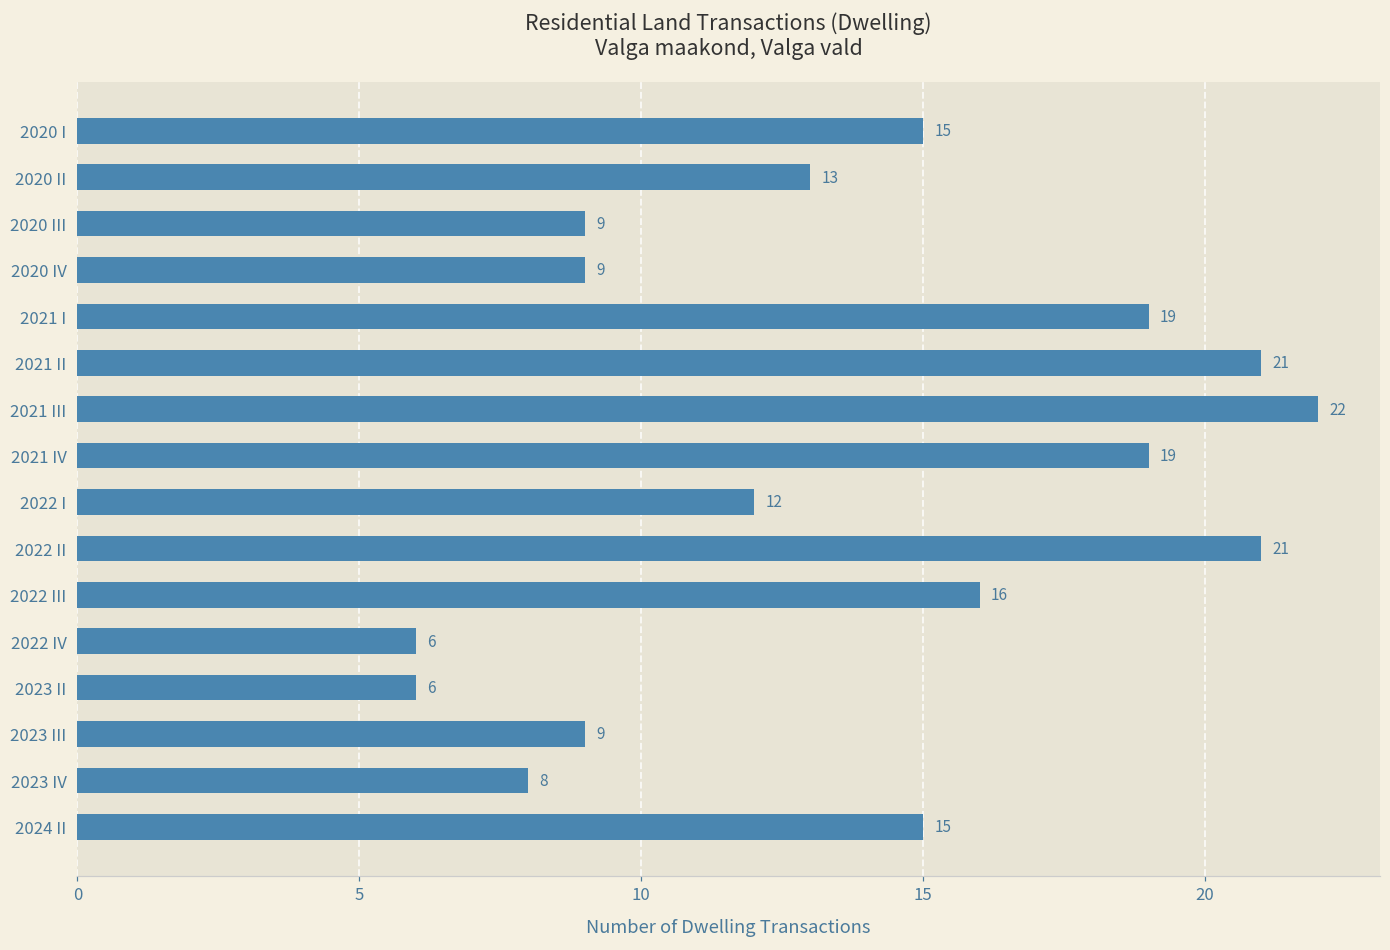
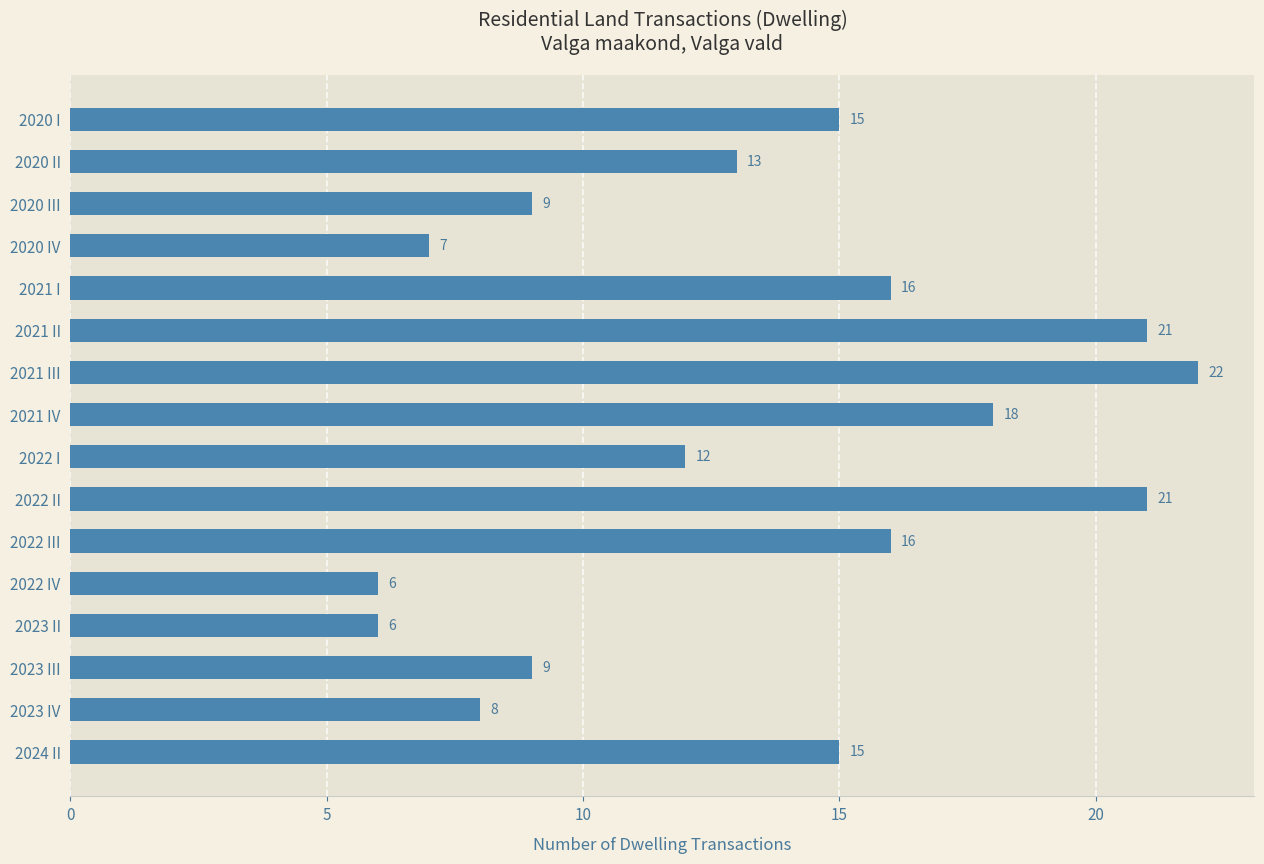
  {
    "2020 I": 15,
    "2020 II": 13,
    "2020 III": 9,
-   "2020 IV": 9,
-   "2021 I": 19,
+   "2020 IV": 7,
+   "2021 I": 16,
    "2021 II": 21,
    "2021 III": 22,
-   "2021 IV": 19,
+   "2021 IV": 18,
    "2022 I": 12,
    "2022 II": 21,
    "2022 III": 16,
    "2022 IV": 6,
    "2023 II": 6,
    "2023 III": 9,
    "2023 IV": 8,
    "2024 II": 15
  }
